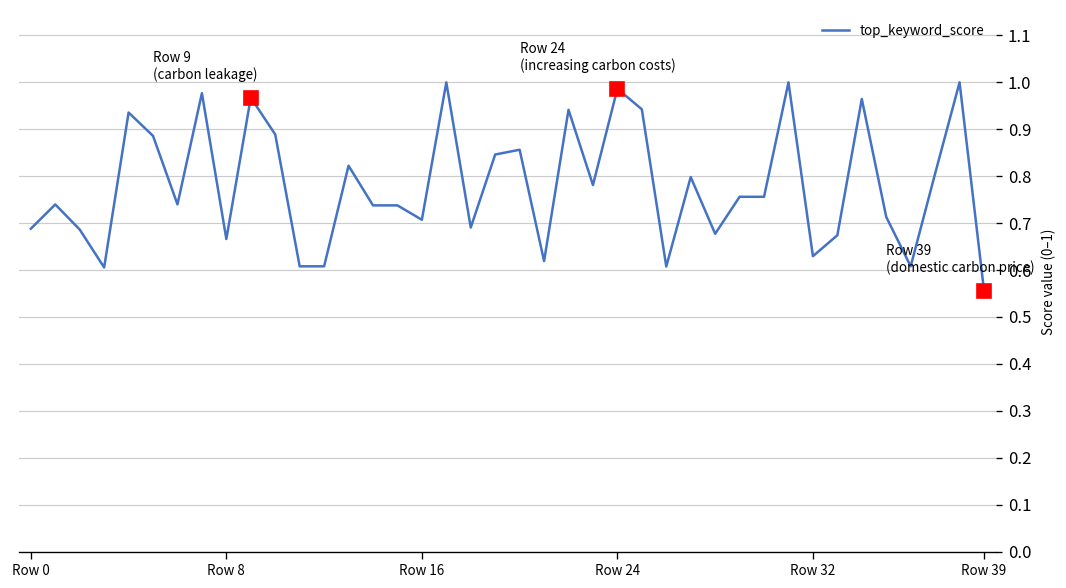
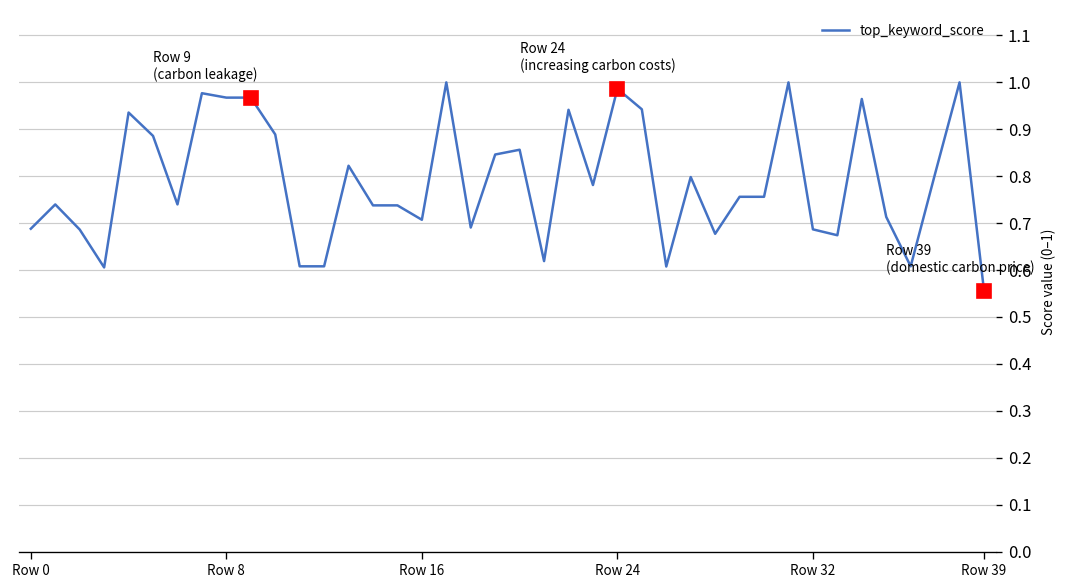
  {
    "top_keyword_score": {
      "Row 0": 0.69,
-     "Row 8": 0.67,
+     "Row 8": 0.97,
      "Row 16": 0.71,
-     "Row 32": 0.63
+     "Row 32": 0.69
    }
  }
